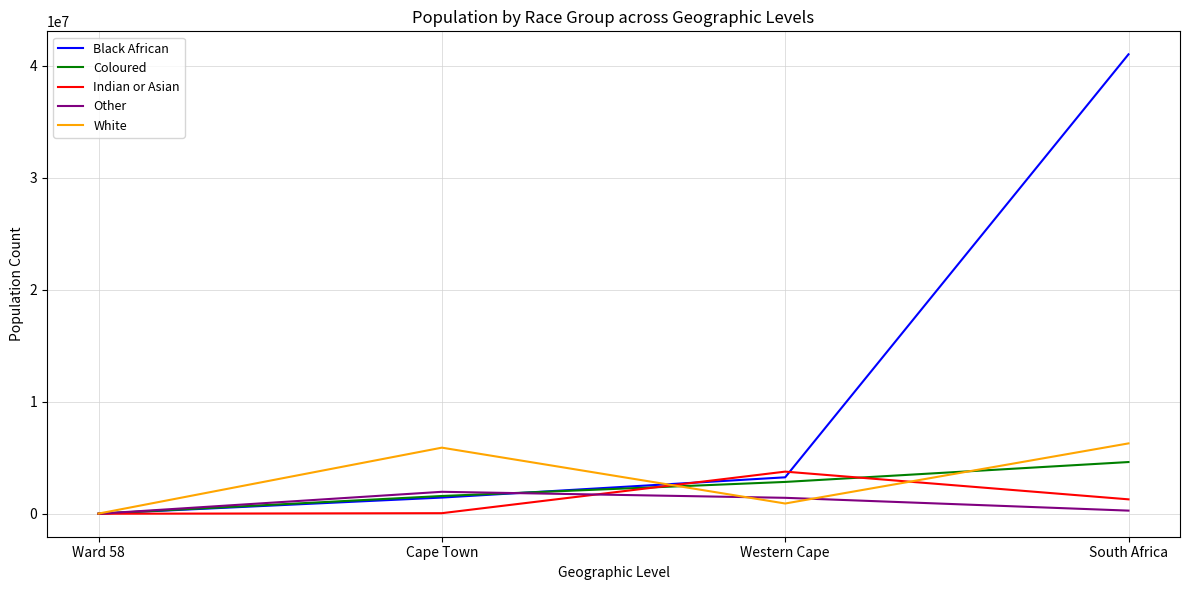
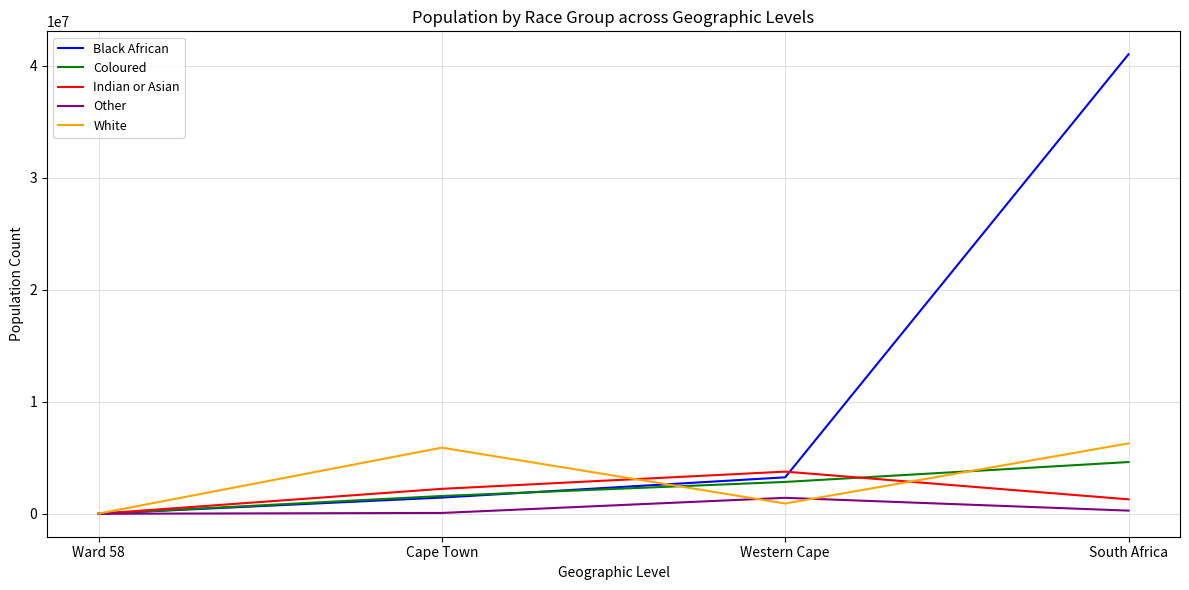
  {
    "Black African": {
      "Western Cape": 3300000,
      "South Africa": 41000000
    },
    "Coloured": {
      "Western Cape": 2800000,
      "South Africa": 4600000
    },
    "Indian or Asian": {
-     "Cape Town": 100000,
+     "Cape Town": 2200000,
      "Western Cape": 3800000,
      "South Africa": 1300000
    },
    "Other": {
-     "Cape Town": 2000000,
+     "Cape Town": 100000,
      "Western Cape": 1400000,
      "South Africa": 300000
    },
    "White": {
      "Cape Town": 5900000,
      "Western Cape": 900000,
      "South Africa": 6300000
    }
  }
